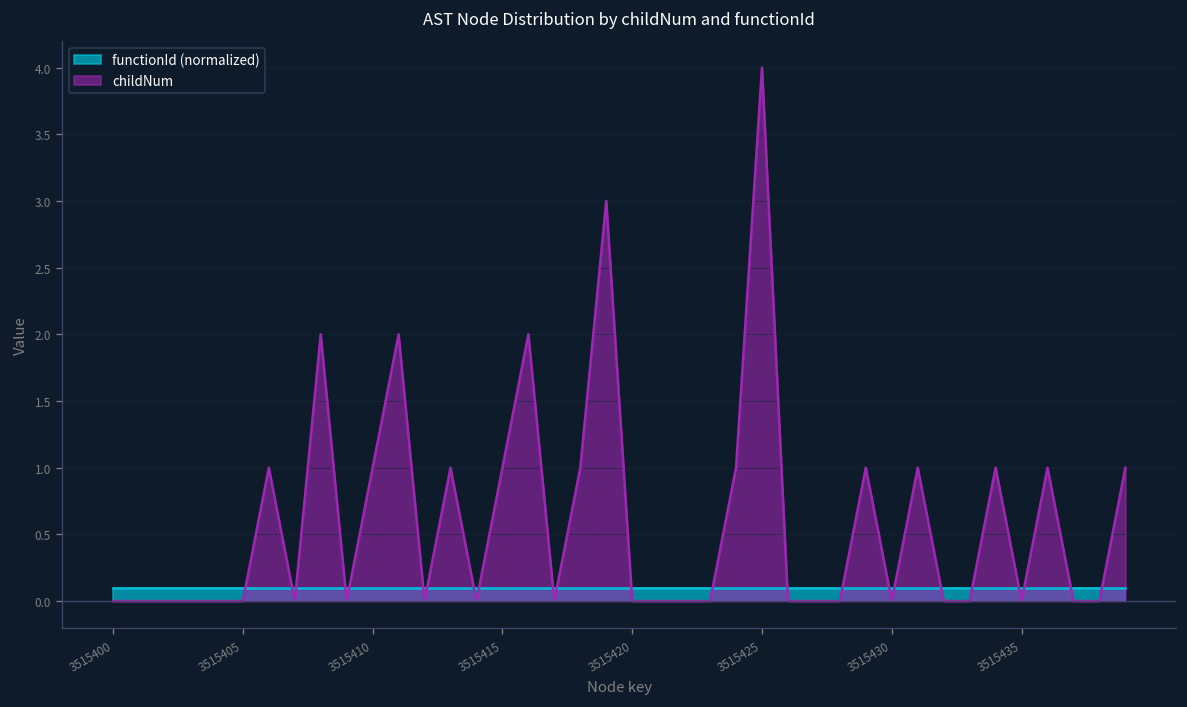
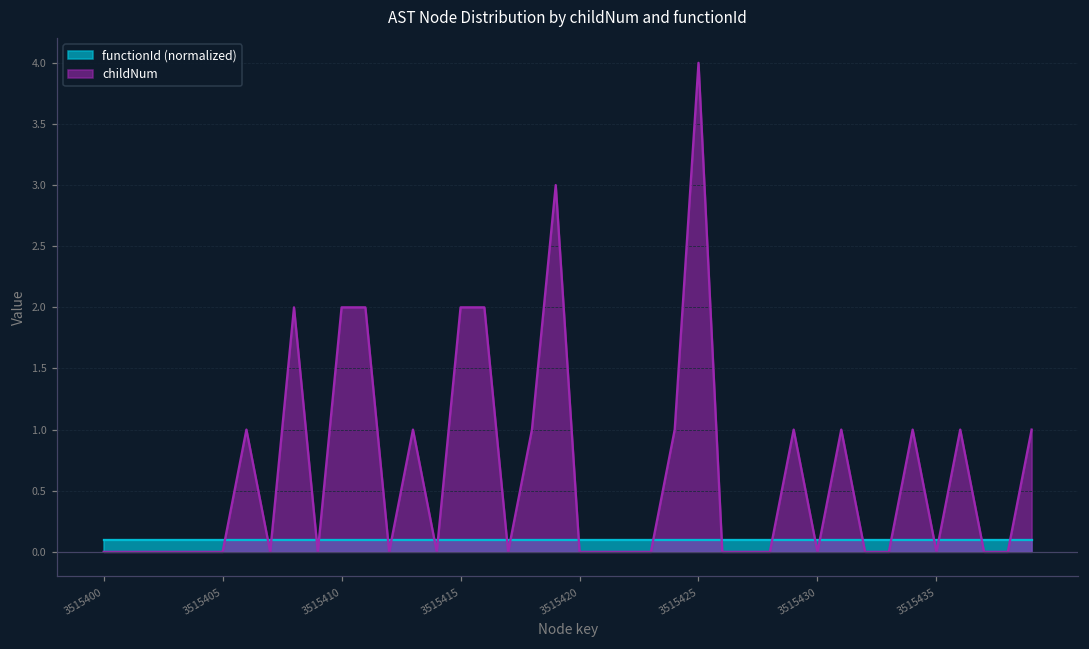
  {
    "functionId (normalized)": {
      "3515400": 0.10,
      "3515405": 0.10,
      "3515410": 0.10,
      "3515415": 0.10,
      "3515420": 0.10,
      "3515425": 0.10,
      "3515430": 0.10,
      "3515435": 0.10
    },
    "childNum": {
      "3515400": 0,
      "3515405": 0,
-     "3515410": 1,
-     "3515415": 1,
+     "3515410": 2,
+     "3515415": 2,
      "3515420": 0,
      "3515425": 4,
      "3515430": 0,
      "3515435": 0
    }
  }
